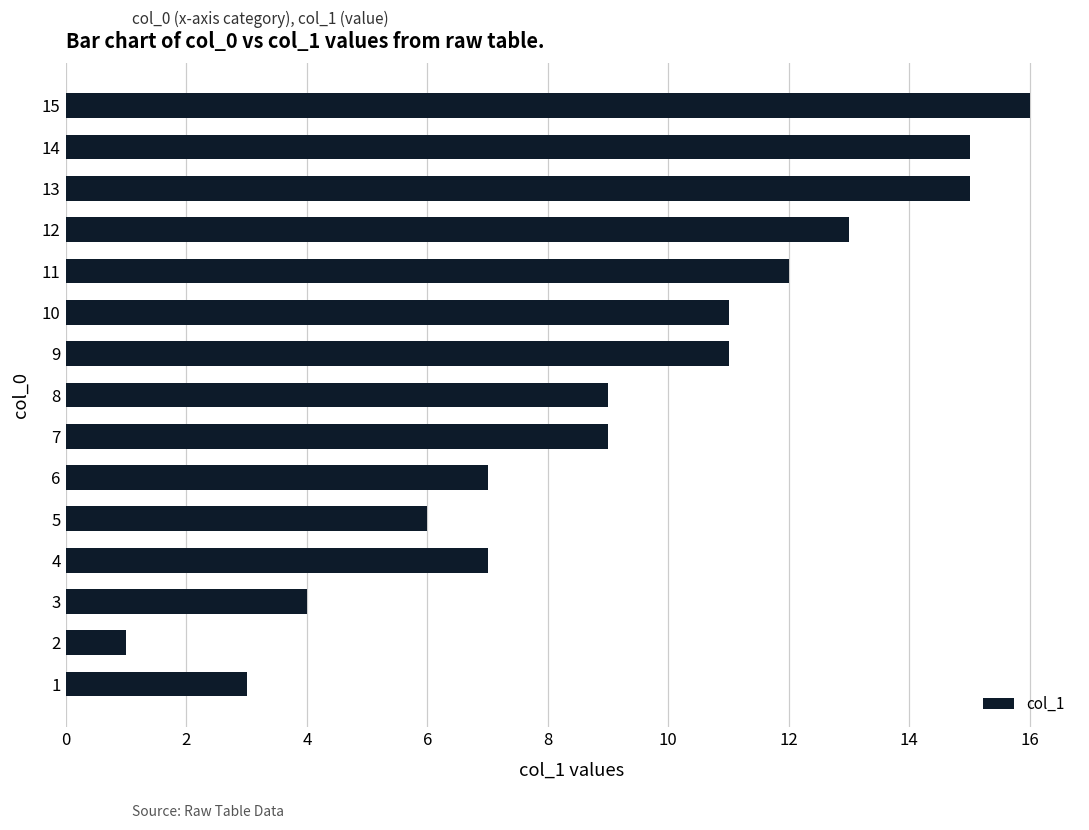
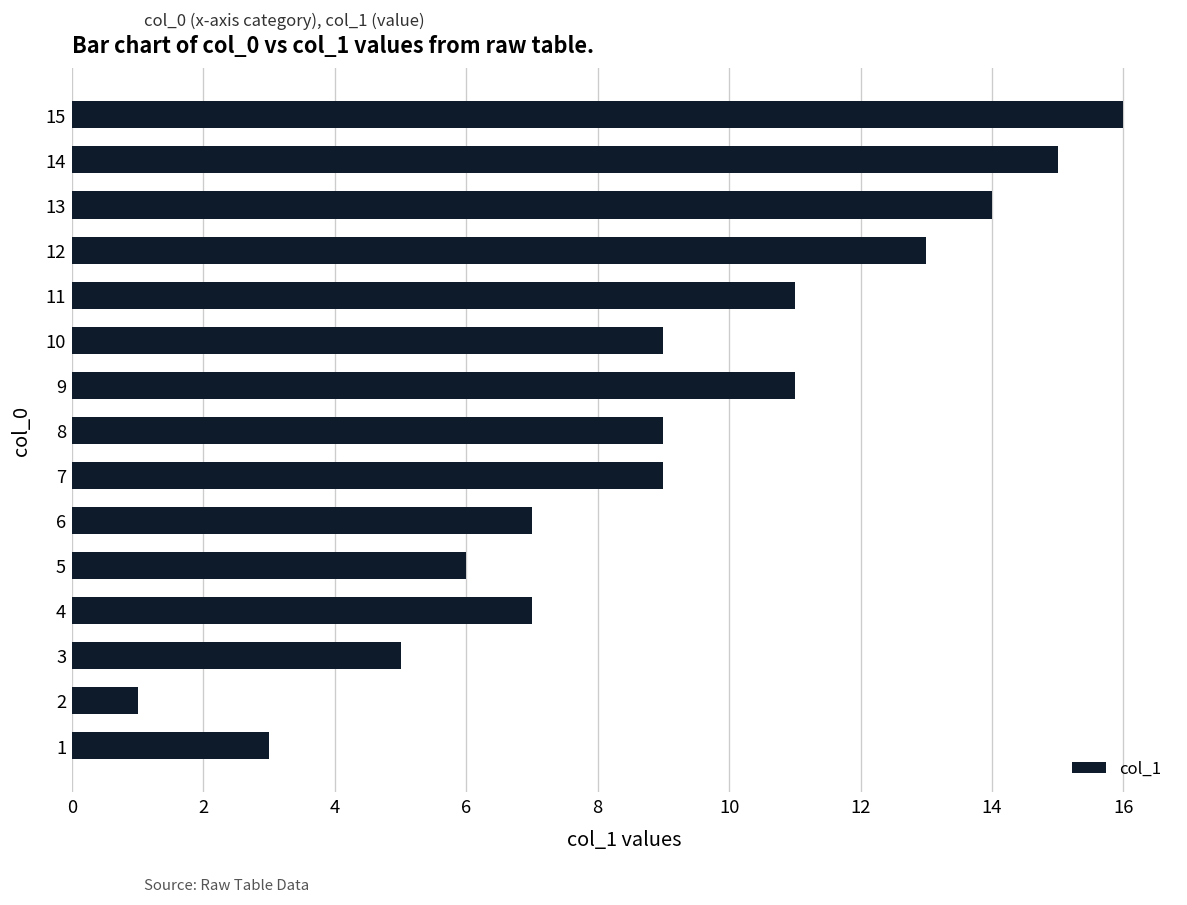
  {
    "15": 16,
    "14": 15,
-   "13": 15,
+   "13": 14,
    "12": 13,
-   "11": 12,
-   "10": 11,
+   "11": 11,
+   "10": 9,
    "9": 11,
    "8": 9,
    "7": 9,
    "6": 7,
    "5": 6,
    "4": 7,
-   "3": 4,
+   "3": 5,
    "2": 1,
    "1": 3
  }
